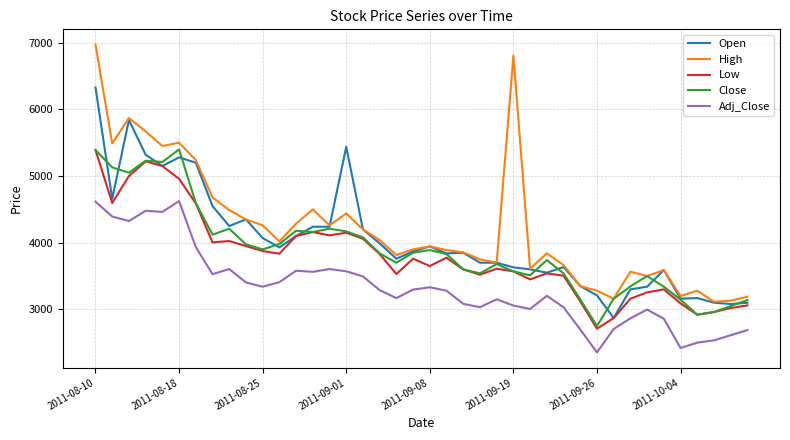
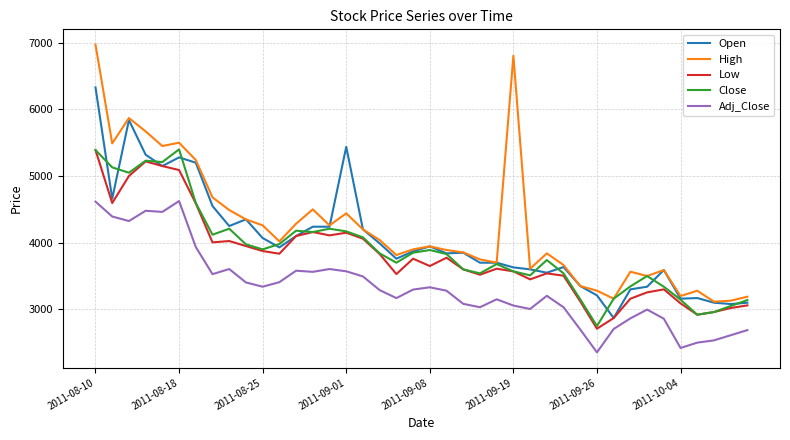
  {
    "Open": {
      "2011-08-10": 6300,
      "2011-08-18": 5300,
      "2011-08-25": 4100,
      "2011-09-01": 5400,
      "2011-09-19": 3600,
      "2011-09-26": 3200
    },
    "High": {
      "2011-08-10": 7000,
      "2011-08-18": 5500,
      "2011-08-25": 4300,
      "2011-09-01": 4400,
      "2011-09-19": 6800,
      "2011-09-26": 3300,
      "2011-10-04": 3200
    },
    "Low": {
-     "2011-08-18": 5000,
+     "2011-08-18": 5100,
      "2011-09-08": 3700,
      "2011-09-26": 2700,
      "2011-10-04": 3100
    },
    "Close": {
      "2011-08-18": 5400,
      "2011-09-08": 3900,
      "2011-09-26": 2800
    },
    "Adj_Close": {
      "2011-08-10": 4600,
      "2011-08-18": 4600,
      "2011-08-25": 3300,
      "2011-09-01": 3600,
      "2011-09-08": 3300,
      "2011-09-19": 3100,
      "2011-09-26": 2400,
      "2011-10-04": 2400
    }
  }
